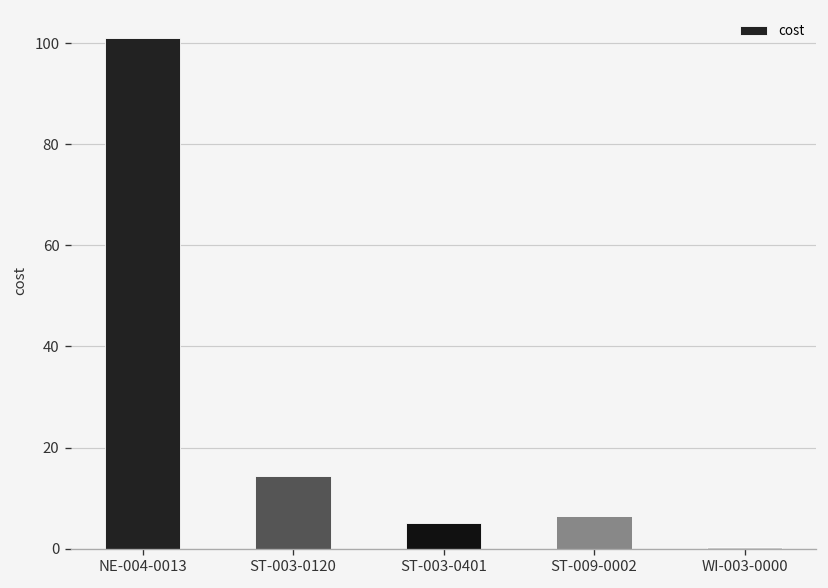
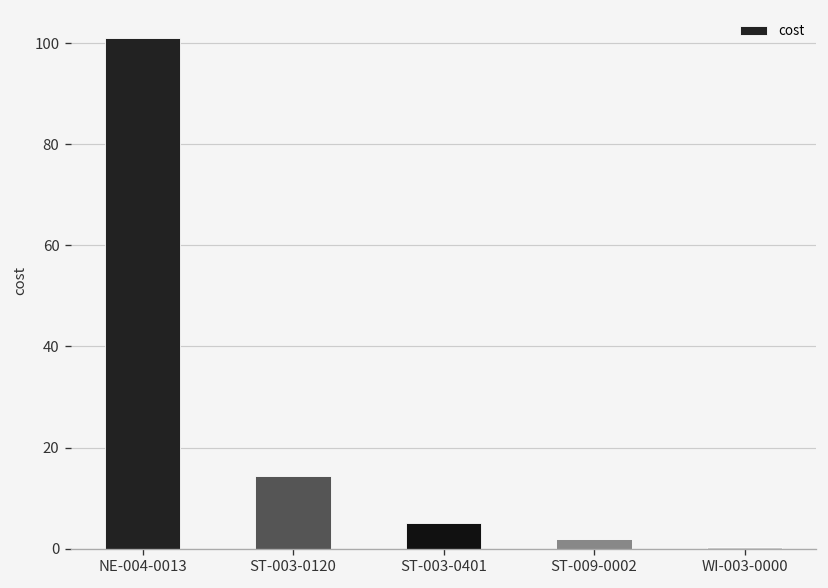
  {
    "NE-004-0013": 101,
    "ST-003-0120": 14,
    "ST-003-0401": 5,
-   "ST-009-0002": 7
+   "ST-009-0002": 2
  }
